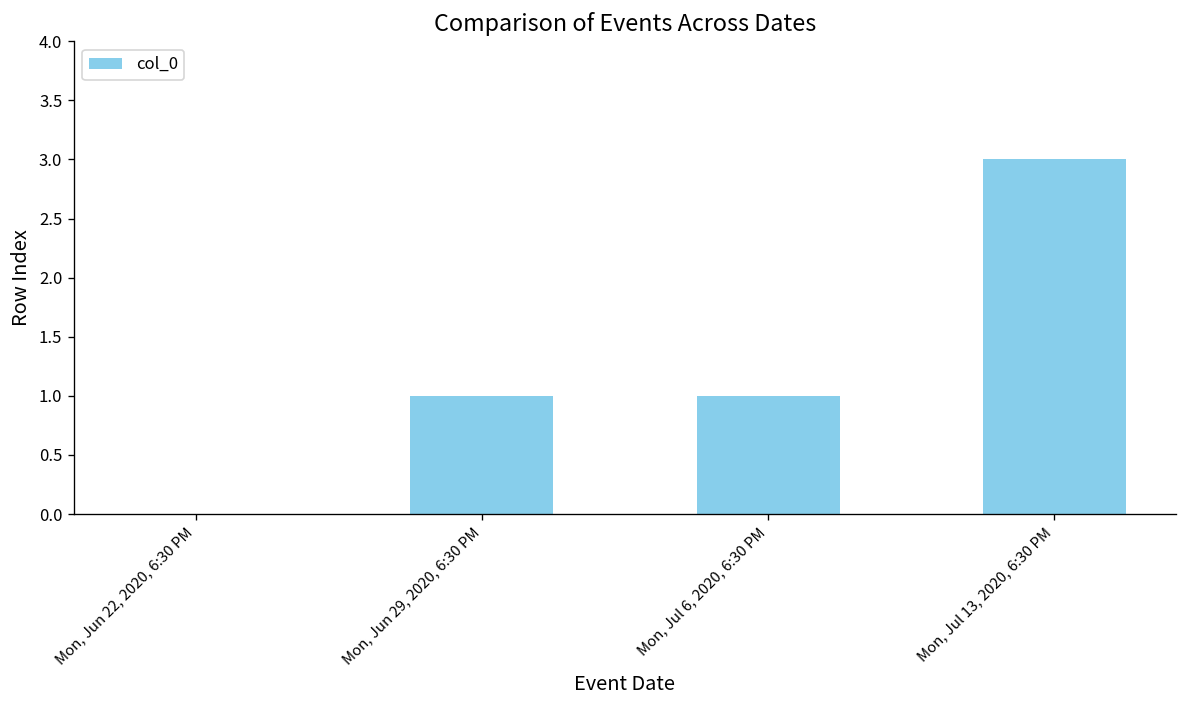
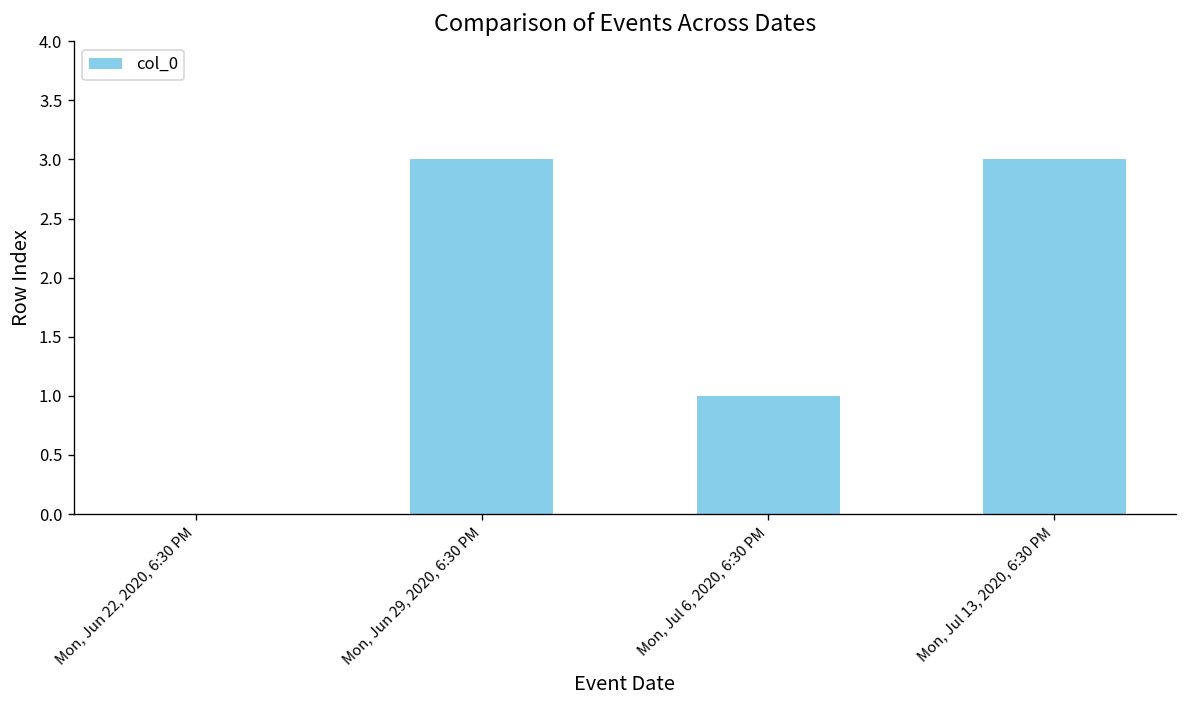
  {
    "Mon, Jun 22, 2020, 6:30 PM": 0,
-   "Mon, Jun 29, 2020, 6:30 PM": 1,
+   "Mon, Jun 29, 2020, 6:30 PM": 3,
    "Mon, Jul 6, 2020, 6:30 PM": 1,
    "Mon, Jul 13, 2020, 6:30 PM": 3
  }
